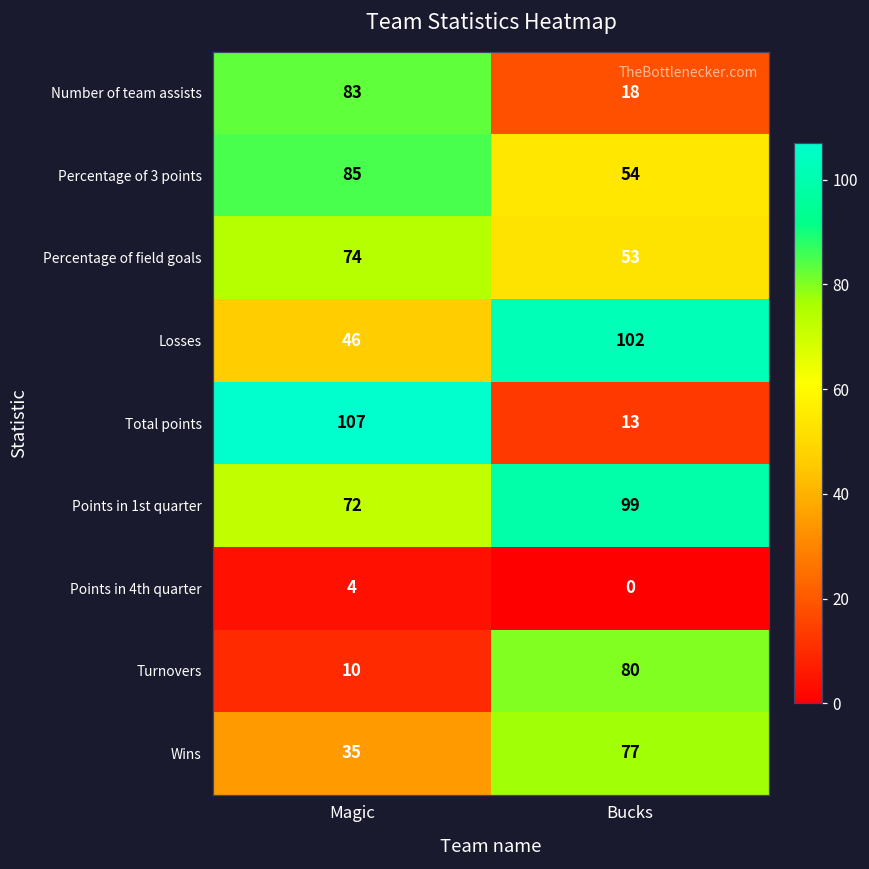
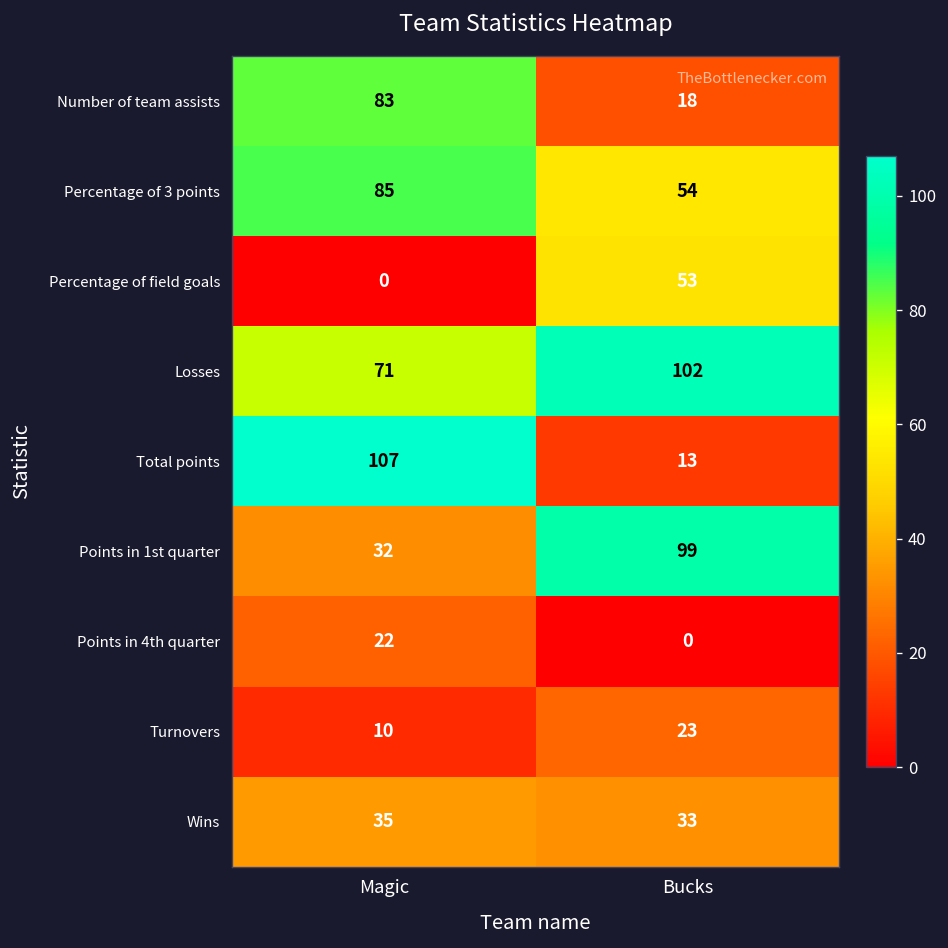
  {
    "Number of team assists": {
      "Magic": 83
    },
    "Percentage of 3 points": {
      "Magic": 85,
      "Bucks": 54
    },
    "Percentage of field goals": {
-     "Magic": 74,
+     "Magic": 0,
      "Bucks": 53
    },
    "Losses": {
-     "Magic": 46,
+     "Magic": 71,
      "Bucks": 102
    },
    "Total points": {
      "Magic": 107,
      "Bucks": 13
    },
    "Points in 1st quarter": {
-     "Magic": 72,
+     "Magic": 32,
      "Bucks": 99
    },
    "Points in 4th quarter": {
-     "Magic": 4,
+     "Magic": 22,
      "Bucks": 0
    },
    "Turnovers": {
      "Magic": 10,
-     "Bucks": 80
+     "Bucks": 23
    },
    "Wins": {
      "Magic": 35,
-     "Bucks": 77
+     "Bucks": 33
    }
  }
